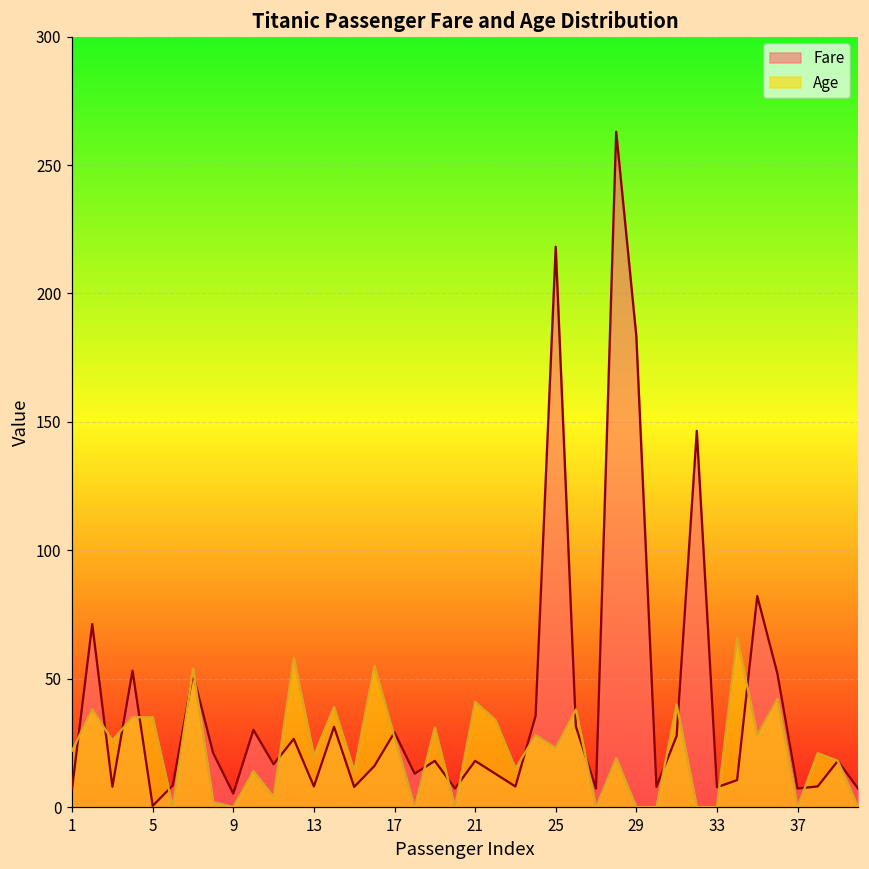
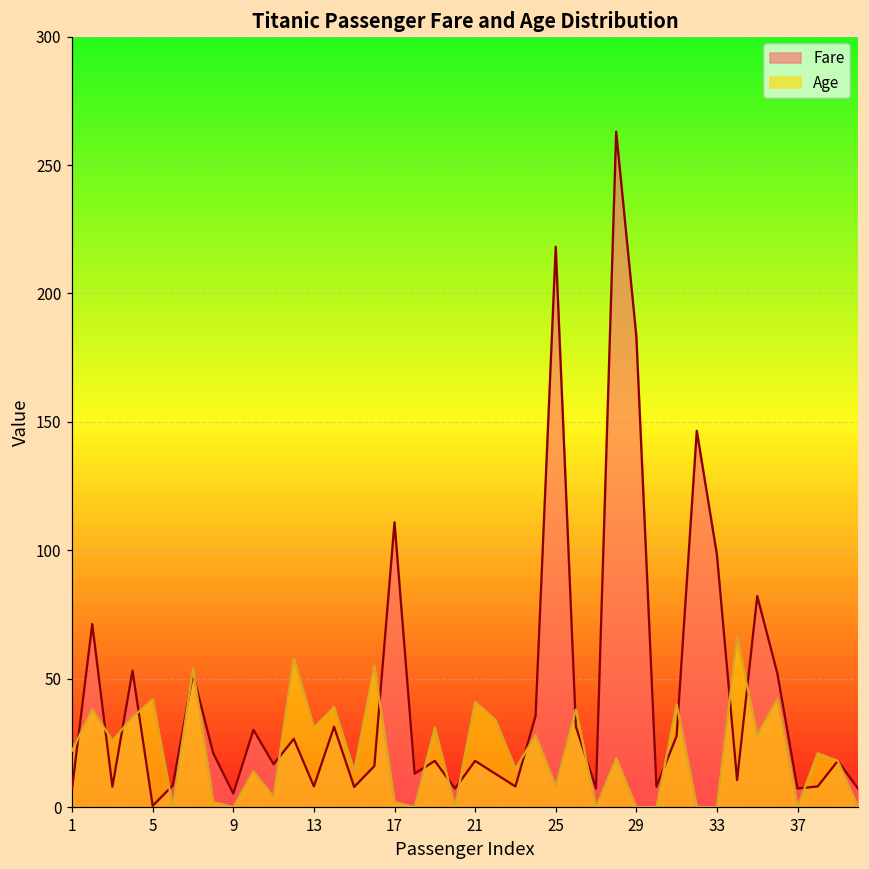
  {
    "Fare": {
      "1": 7,
      "5": 0,
      "9": 5,
      "13": 8,
-     "17": 29,
+     "17": 111,
      "21": 18,
      "25": 218,
      "29": 183,
-     "33": 8,
+     "33": 98,
      "37": 7
    },
    "Age": {
      "1": 22,
-     "5": 35,
+     "5": 42,
      "9": 0,
-     "13": 20,
-     "17": 27,
+     "13": 31,
+     "17": 2,
      "21": 41,
-     "25": 23,
+     "25": 8,
      "29": 0,
      "33": 0,
      "37": 0
    }
  }
